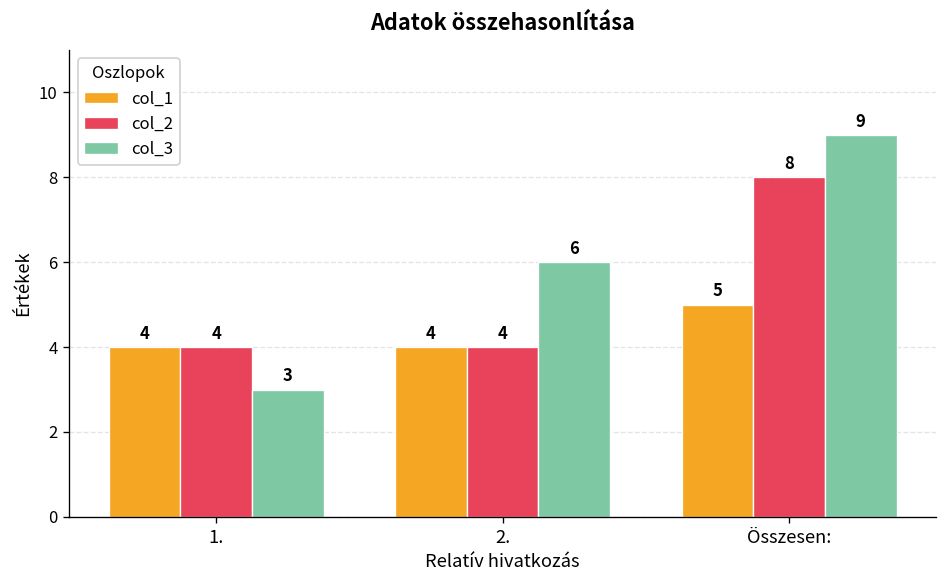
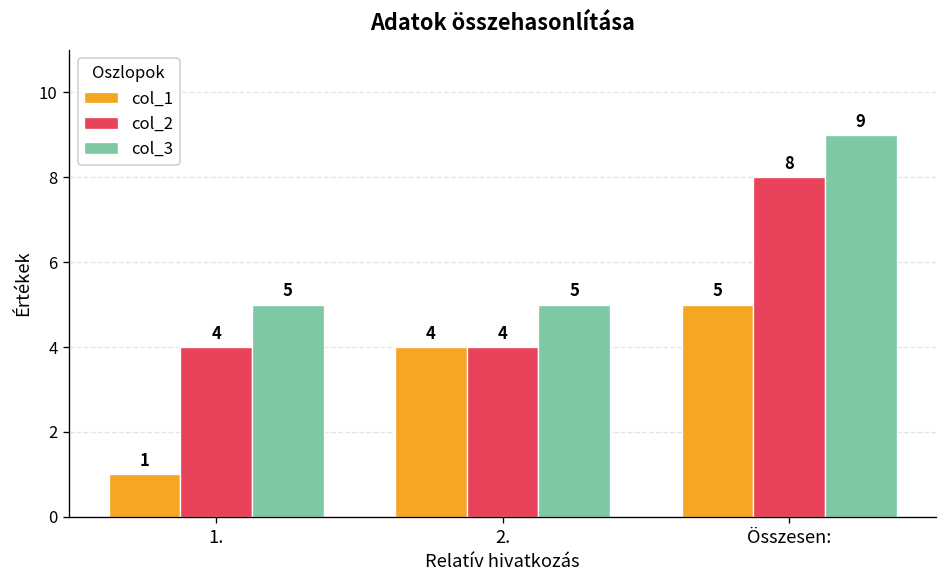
  {
    "col_1": {
-     "1.": 4,
+     "1.": 1,
      "2.": 4,
      "Összesen:": 5
    },
    "col_2": {
      "1.": 4,
      "2.": 4,
      "Összesen:": 8
    },
    "col_3": {
-     "1.": 3,
-     "2.": 6,
+     "1.": 5,
+     "2.": 5,
      "Összesen:": 9
    }
  }
